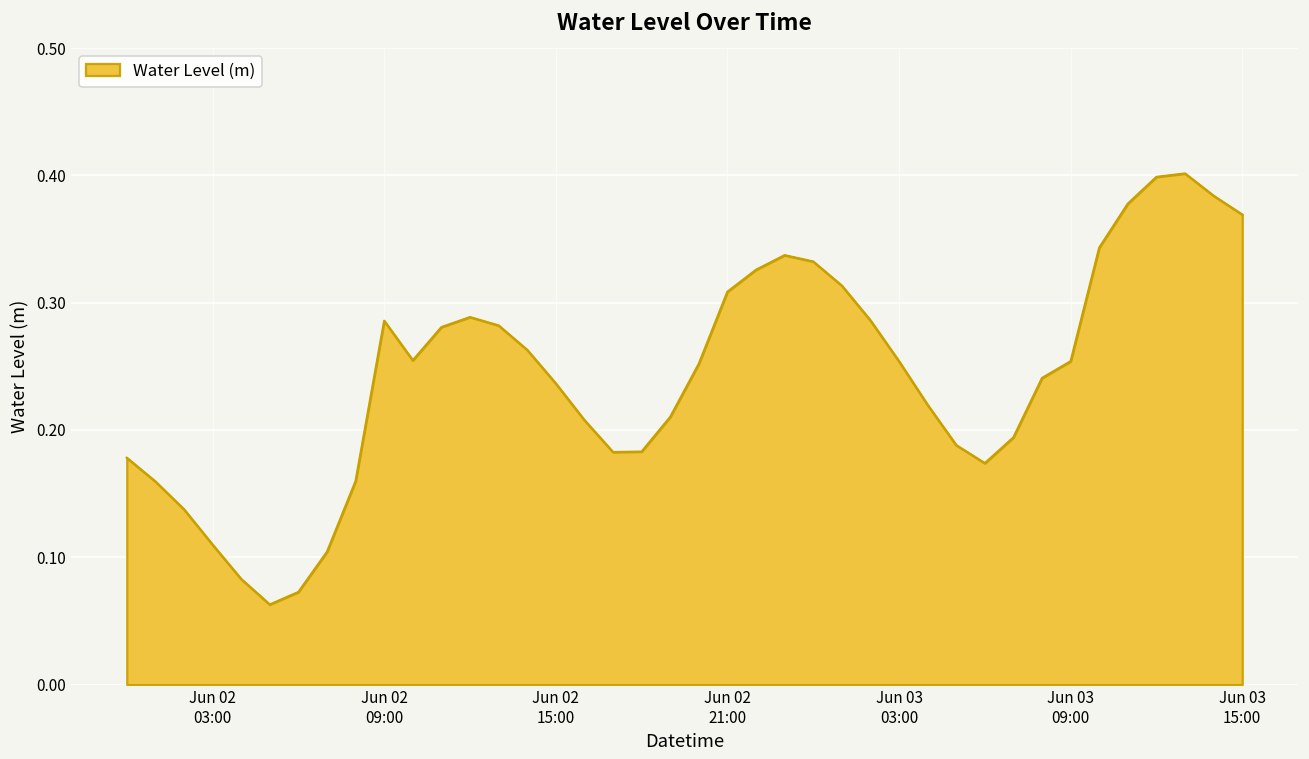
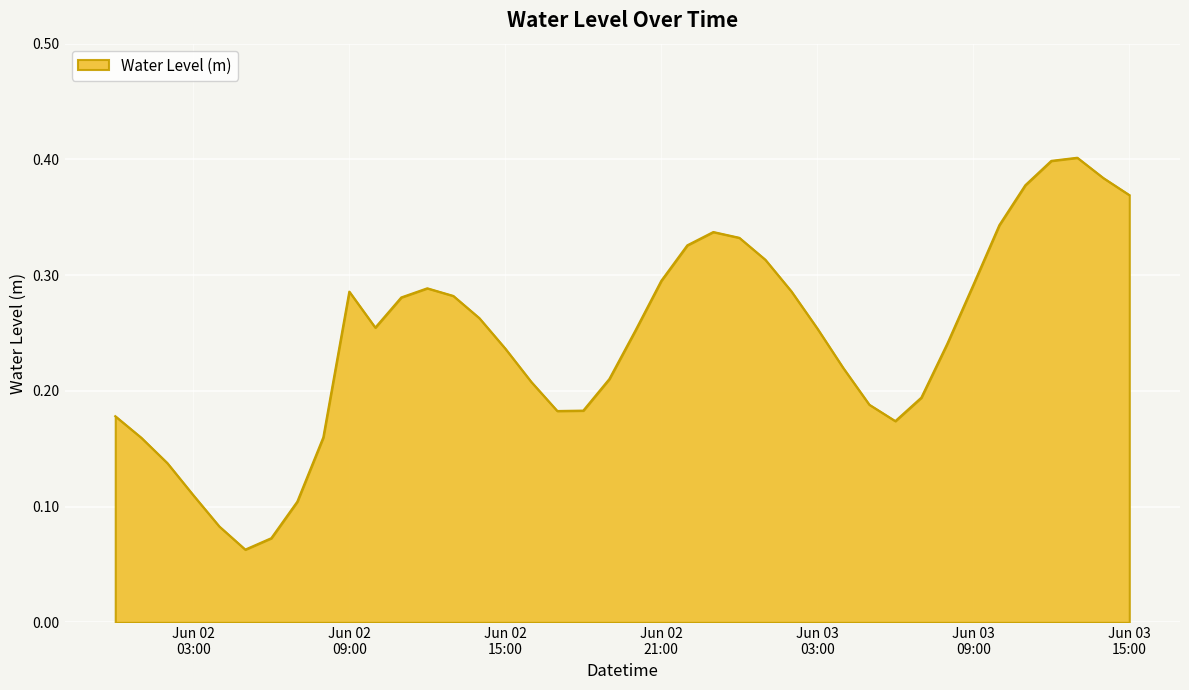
  {
    "Jun 02 03:00": 0.110,
    "Jun 02 09:00": 0.286,
    "Jun 02 15:00": 0.237,
-   "Jun 02 21:00": 0.309,
+   "Jun 02 21:00": 0.295,
    "Jun 03 03:00": 0.254,
-   "Jun 03 09:00": 0.254,
+   "Jun 03 09:00": 0.292,
    "Jun 03 15:00": 0.369
  }
